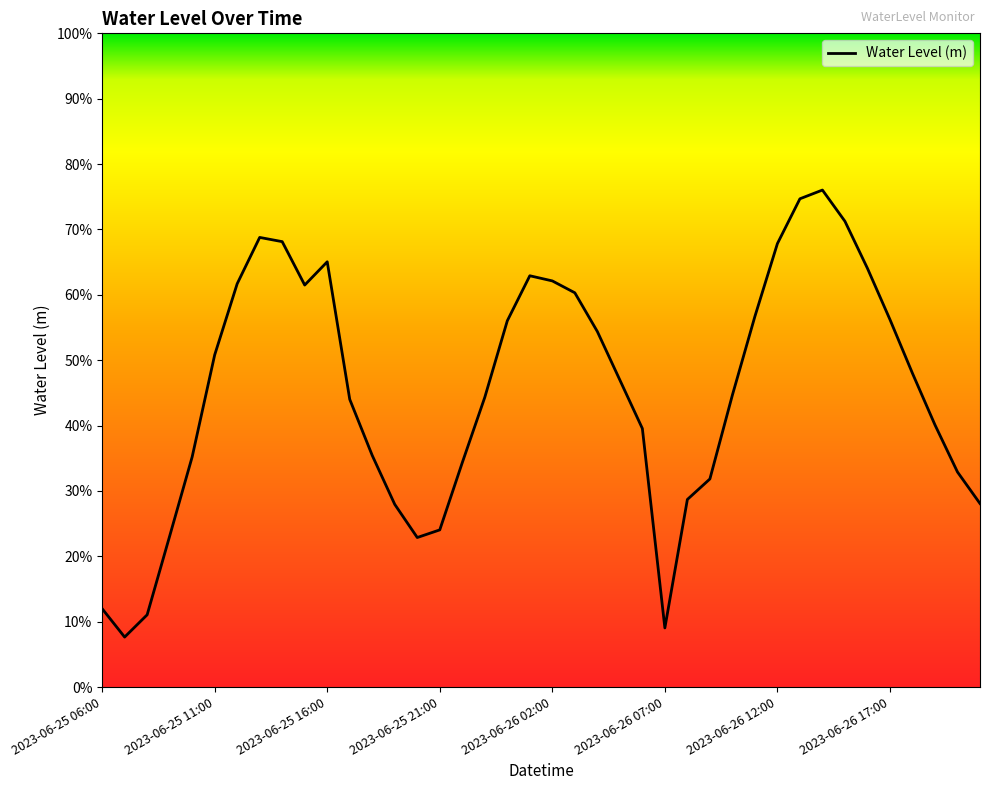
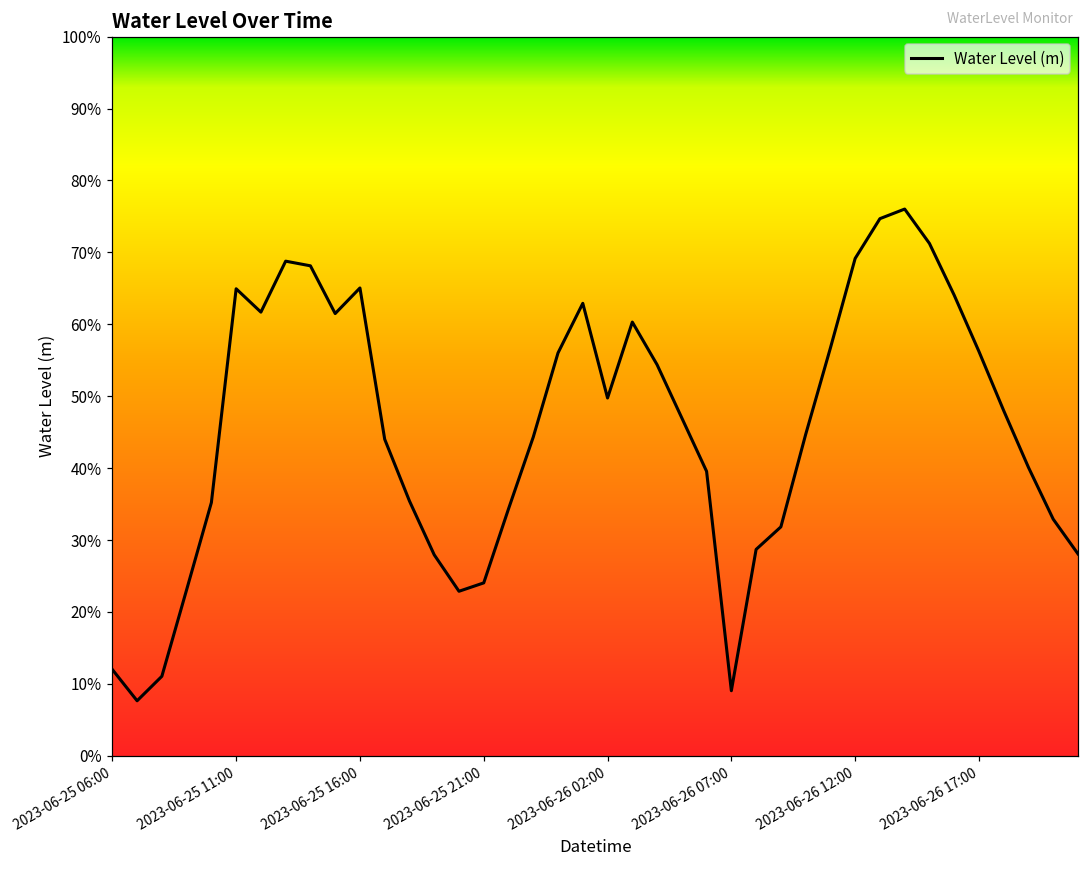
  {
    "2023-06-25 06:00": "12%",
-   "2023-06-25 11:00": "51%",
+   "2023-06-25 11:00": "65%",
    "2023-06-25 16:00": "65%",
    "2023-06-25 21:00": "24%",
-   "2023-06-26 02:00": "62%",
+   "2023-06-26 02:00": "50%",
    "2023-06-26 07:00": "9%",
-   "2023-06-26 12:00": "68%",
+   "2023-06-26 12:00": "69%",
    "2023-06-26 17:00": "56%"
  }
